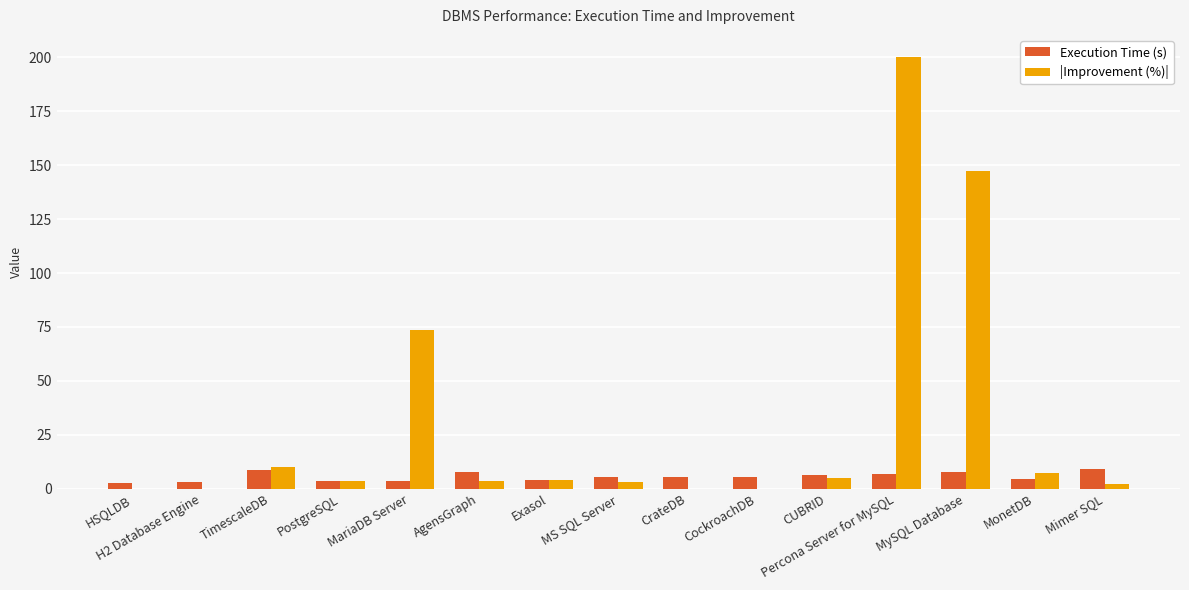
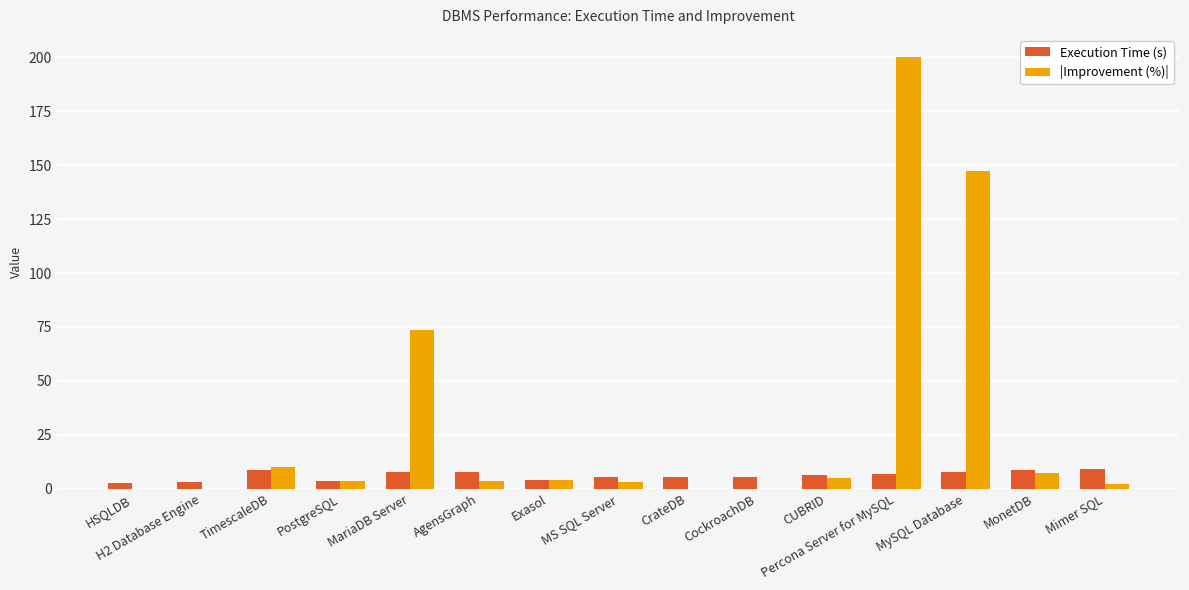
  {
    "Execution Time (s)": {
      "HSQLDB": 3,
      "H2 Database Engine": 3,
      "TimescaleDB": 8,
      "PostgreSQL": 4,
-     "MariaDB Server": 4,
+     "MariaDB Server": 8,
      "AgensGraph": 8,
      "Exasol": 4,
      "MS SQL Server": 5,
      "CrateDB": 5,
      "CockroachDB": 6,
      "CUBRID": 6,
      "Percona Server for MySQL": 7,
      "MySQL Database": 8,
-     "MonetDB": 5,
+     "MonetDB": 9,
      "Mimer SQL": 9
    },
    "|Improvement (%)|": {
      "HSQLDB": 0,
      "H2 Database Engine": 0,
      "TimescaleDB": 10,
      "PostgreSQL": 4,
      "MariaDB Server": 74,
      "AgensGraph": 3,
      "Exasol": 4,
      "MS SQL Server": 3,
      "CrateDB": 0,
      "CockroachDB": 0,
      "CUBRID": 5,
      "Percona Server for MySQL": 200,
      "MySQL Database": 147,
      "MonetDB": 7,
      "Mimer SQL": 2
    }
  }
